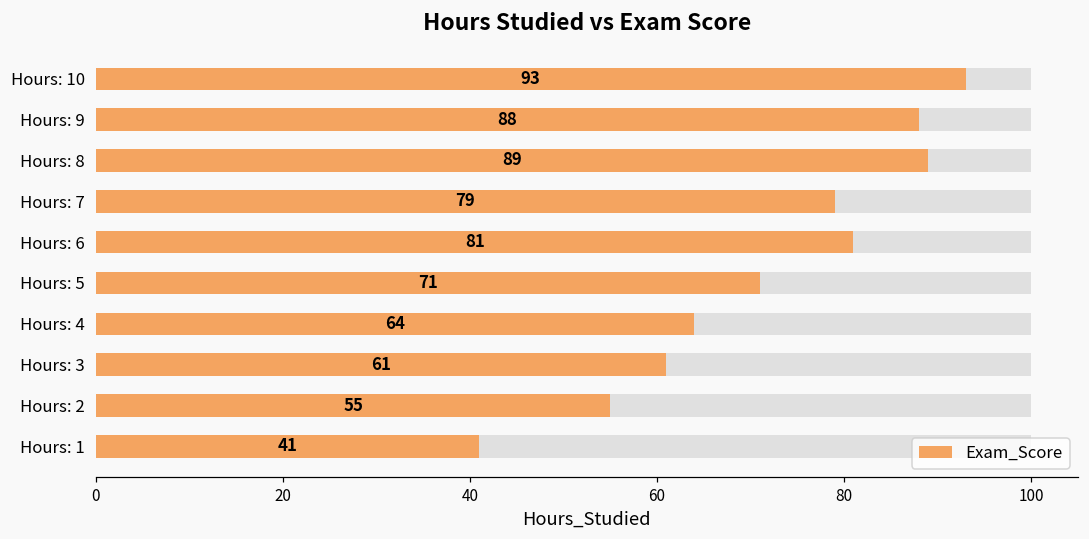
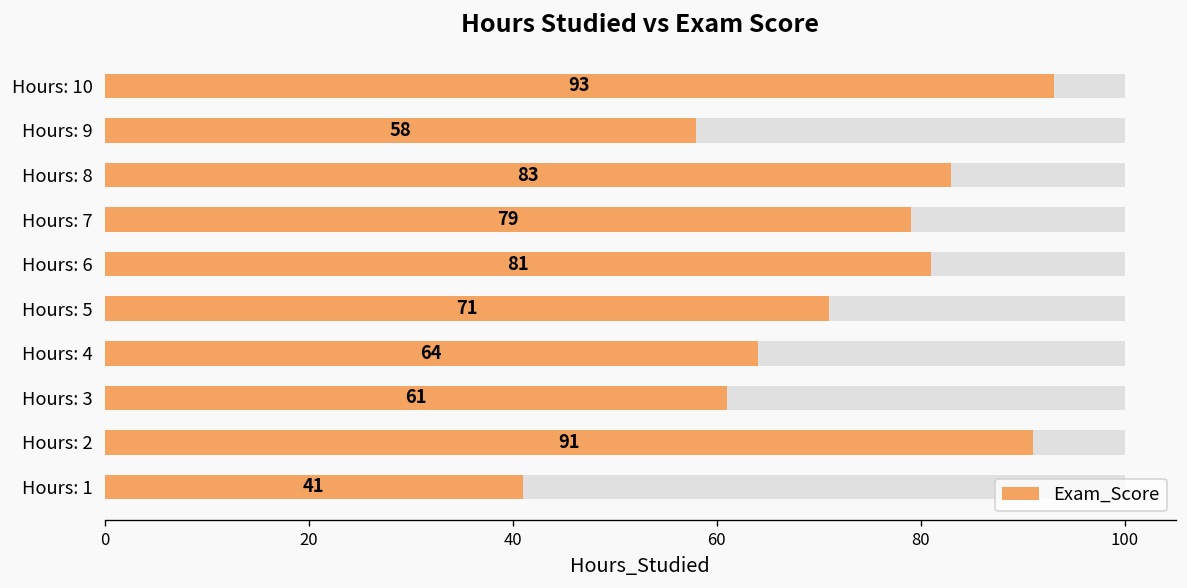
  {
    "Exam_Score": {
-     "Hours: 9": 88,
-     "Hours: 8": 89,
-     "Hours: 2": 55
+     "Hours: 9": 58,
+     "Hours: 8": 83,
+     "Hours: 2": 91
    }
  }
